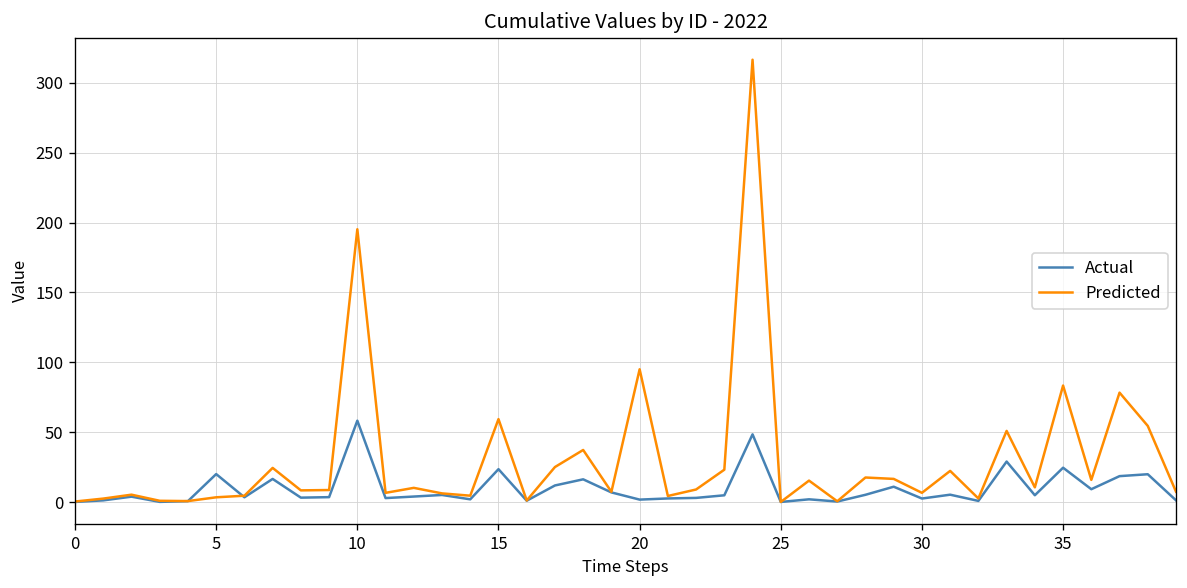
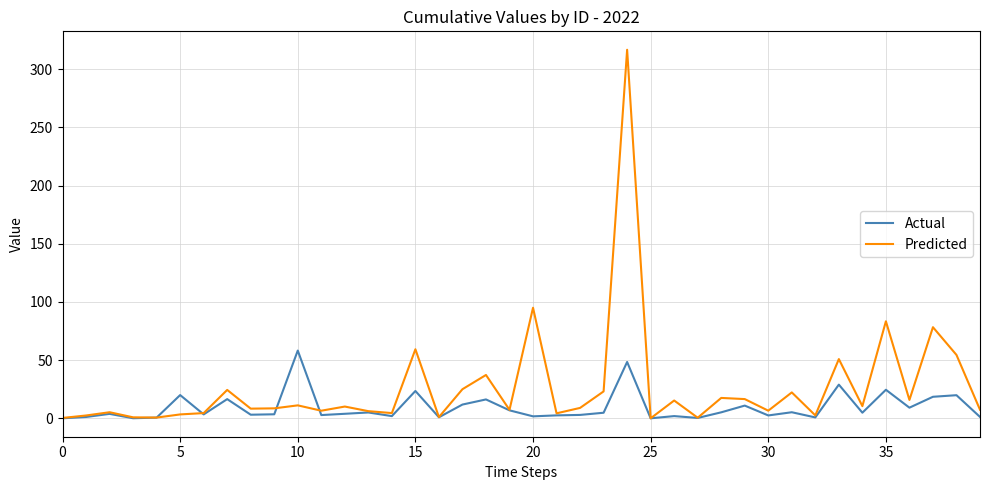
  {
    "Actual": {
      "5": 20,
      "10": 58,
      "15": 24,
      "20": 2,
      "30": 2,
      "35": 25
    },
    "Predicted": {
      "5": 3,
-     "10": 195,
+     "10": 11,
      "15": 59,
      "20": 95,
      "30": 7,
      "35": 83
    }
  }
